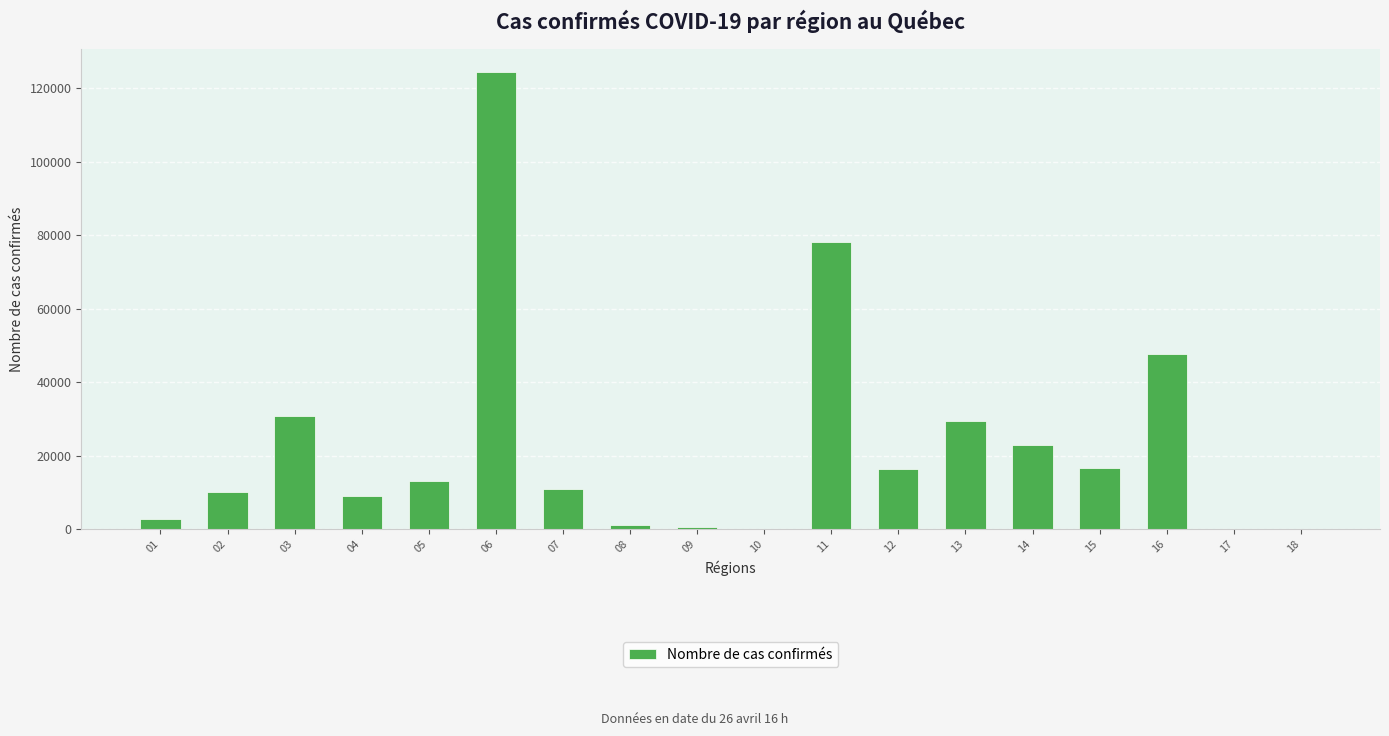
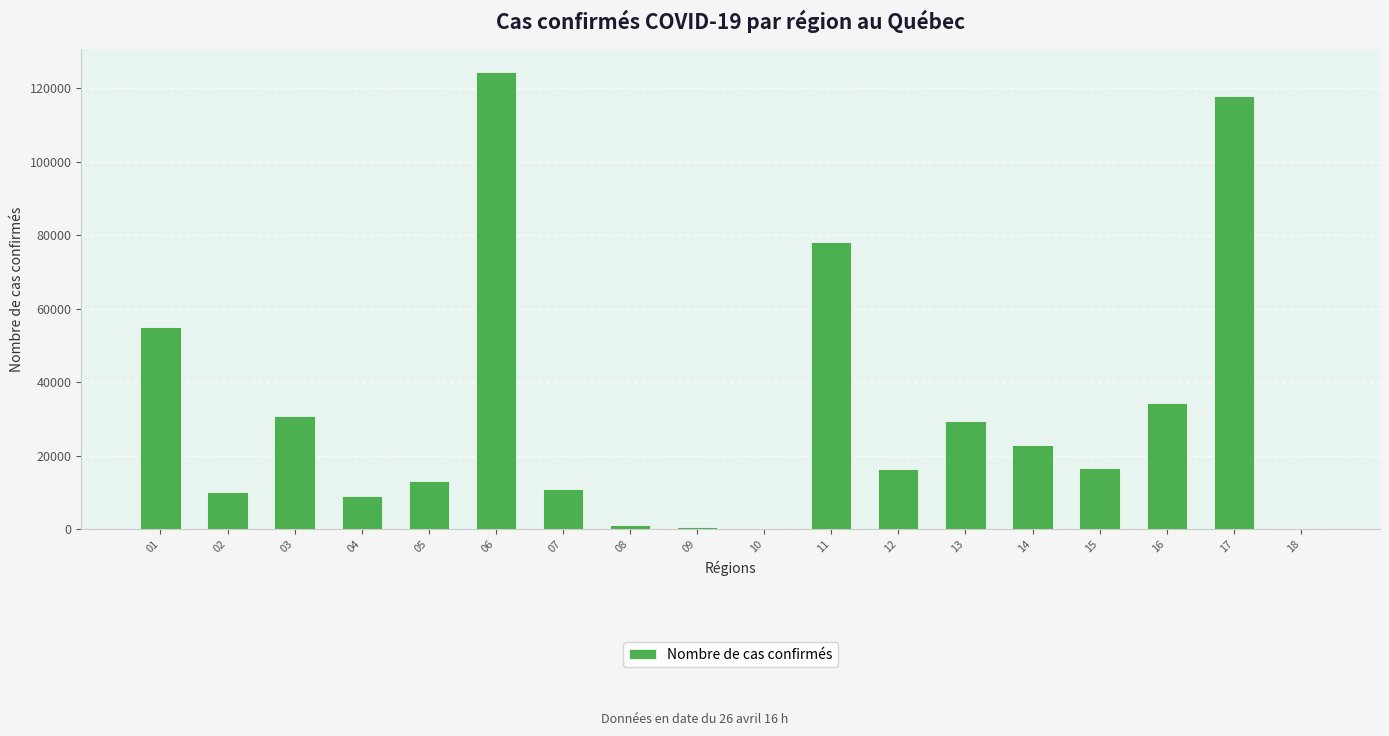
  {
-   "01": 3000,
+   "01": 55000,
    "02": 10000,
    "03": 31000,
    "04": 9000,
    "05": 13000,
    "06": 124000,
    "07": 11000,
    "08": 1000,
    "11": 78000,
    "12": 16000,
    "13": 29000,
    "14": 23000,
    "15": 17000,
-   "16": 48000,
-   "17": 0
+   "16": 34000,
+   "17": 118000
  }
